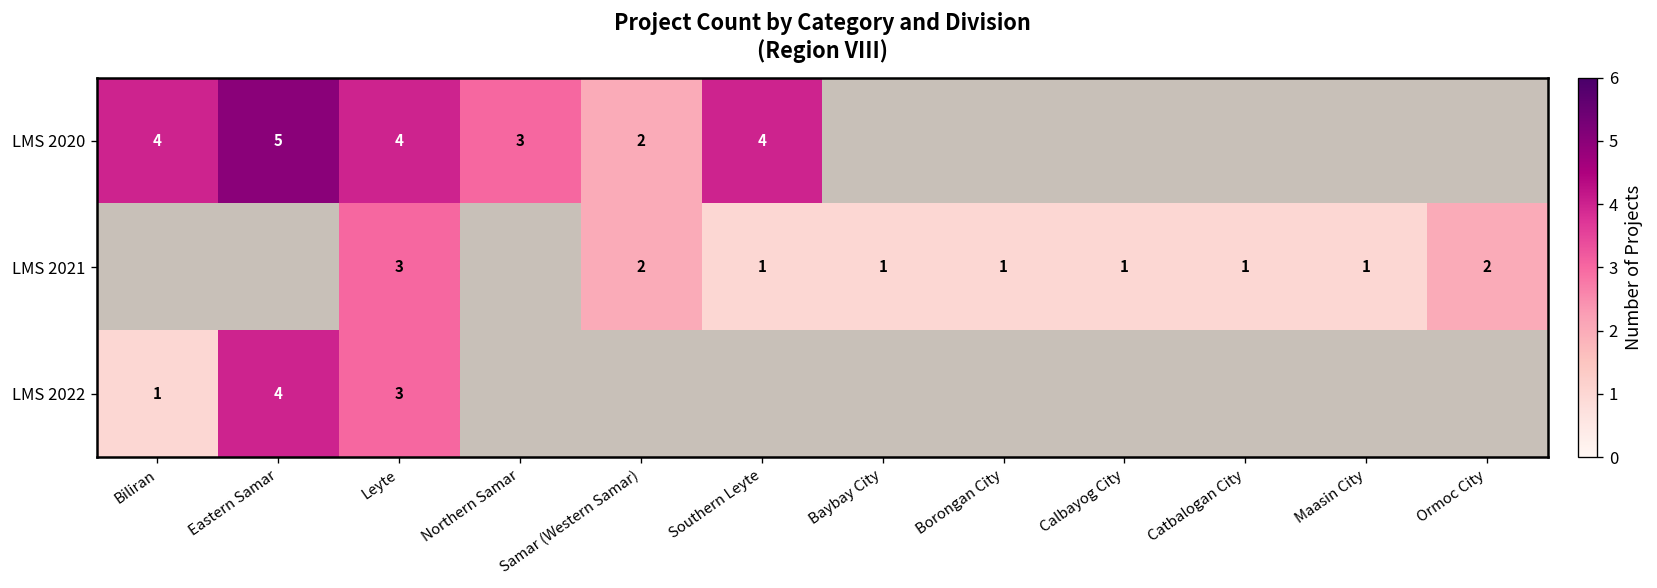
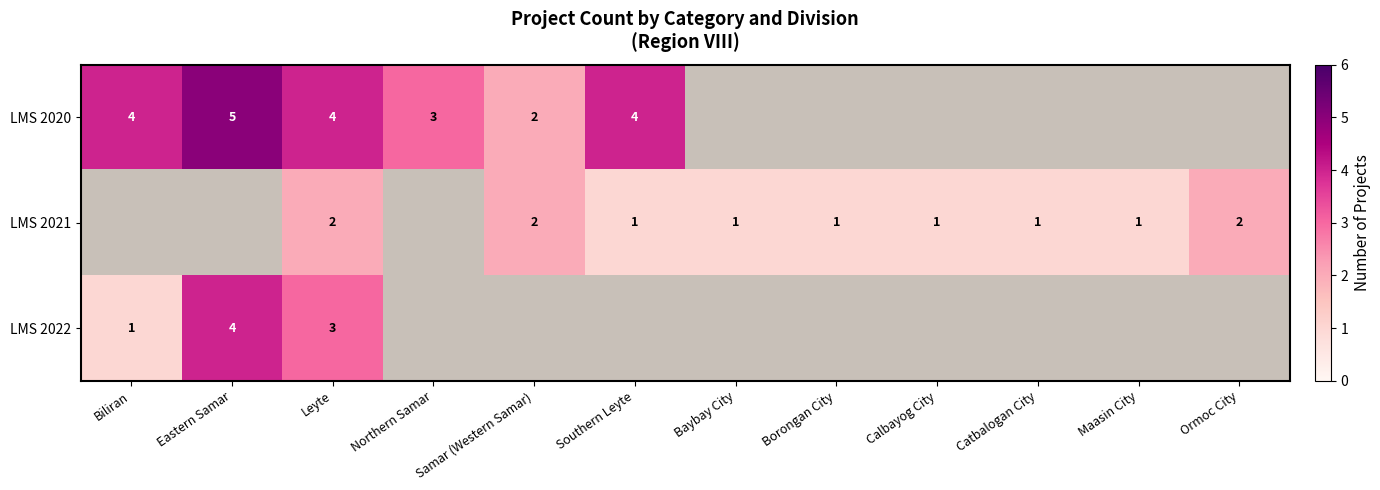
  {
    "LMS 2020": {
      "Biliran": 4,
      "Eastern Samar": 5,
      "Leyte": 4,
      "Northern Samar": 3,
      "Samar (Western Samar)": 2,
      "Southern Leyte": 4
    },
    "LMS 2021": {
-     "Leyte": 3,
+     "Leyte": 2,
      "Samar (Western Samar)": 2,
      "Southern Leyte": 1,
      "Baybay City": 1,
      "Borongan City": 1,
      "Calbayog City": 1,
      "Catbalogan City": 1,
      "Maasin City": 1,
      "Ormoc City": 2
    },
    "LMS 2022": {
      "Biliran": 1,
      "Eastern Samar": 4,
      "Leyte": 3
    }
  }
